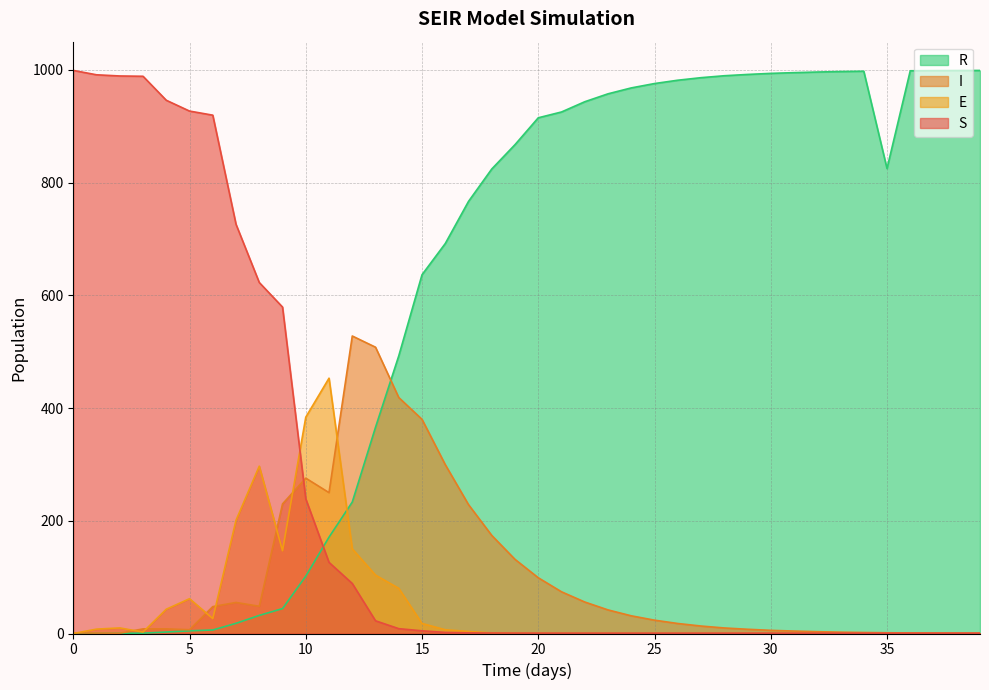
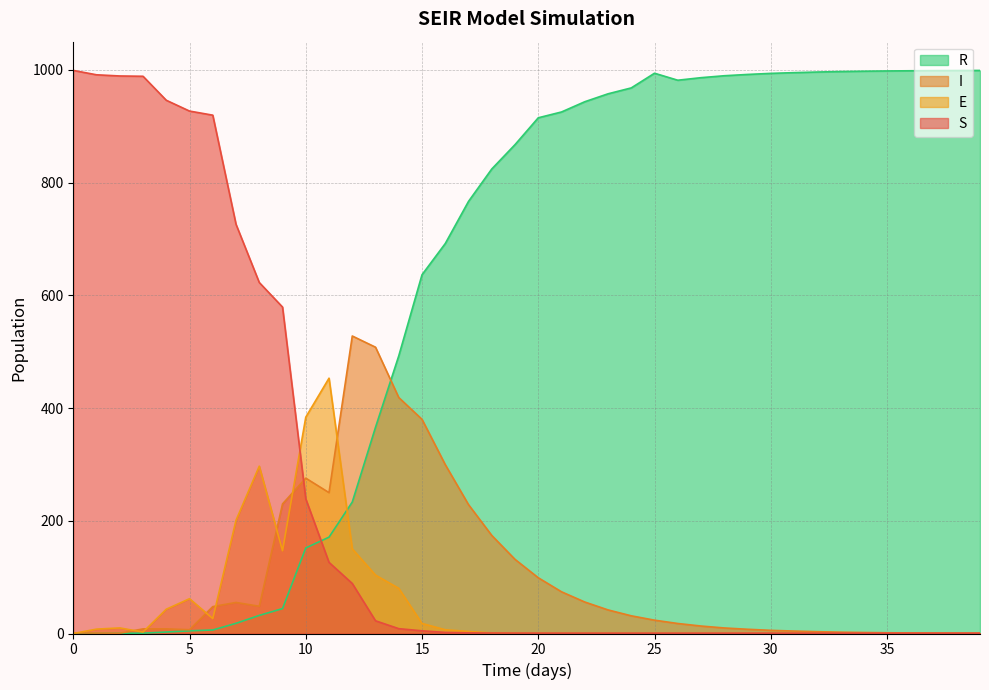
  {
    "R": {
-     "10": 100,
+     "10": 150,
      "15": 640,
      "20": 910,
-     "25": 980,
+     "25": 990,
      "30": 990,
-     "35": 820
+     "35": 1000
    }
  }
